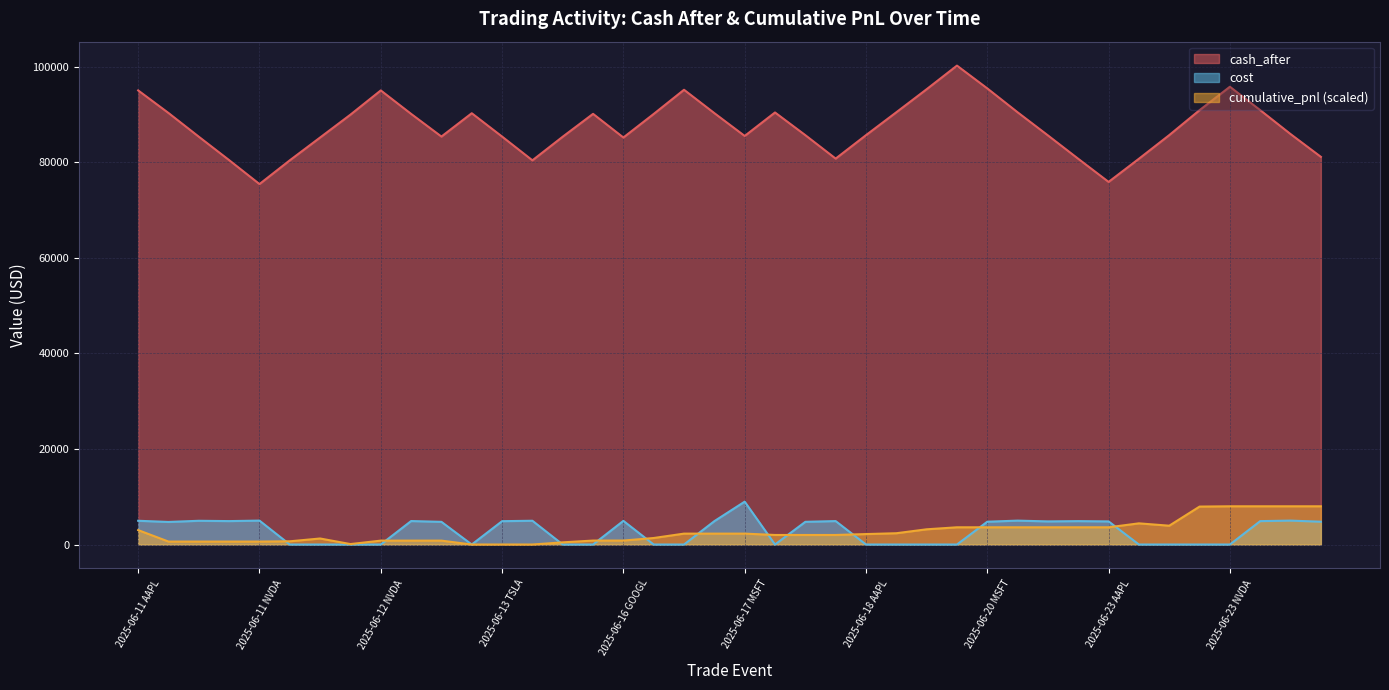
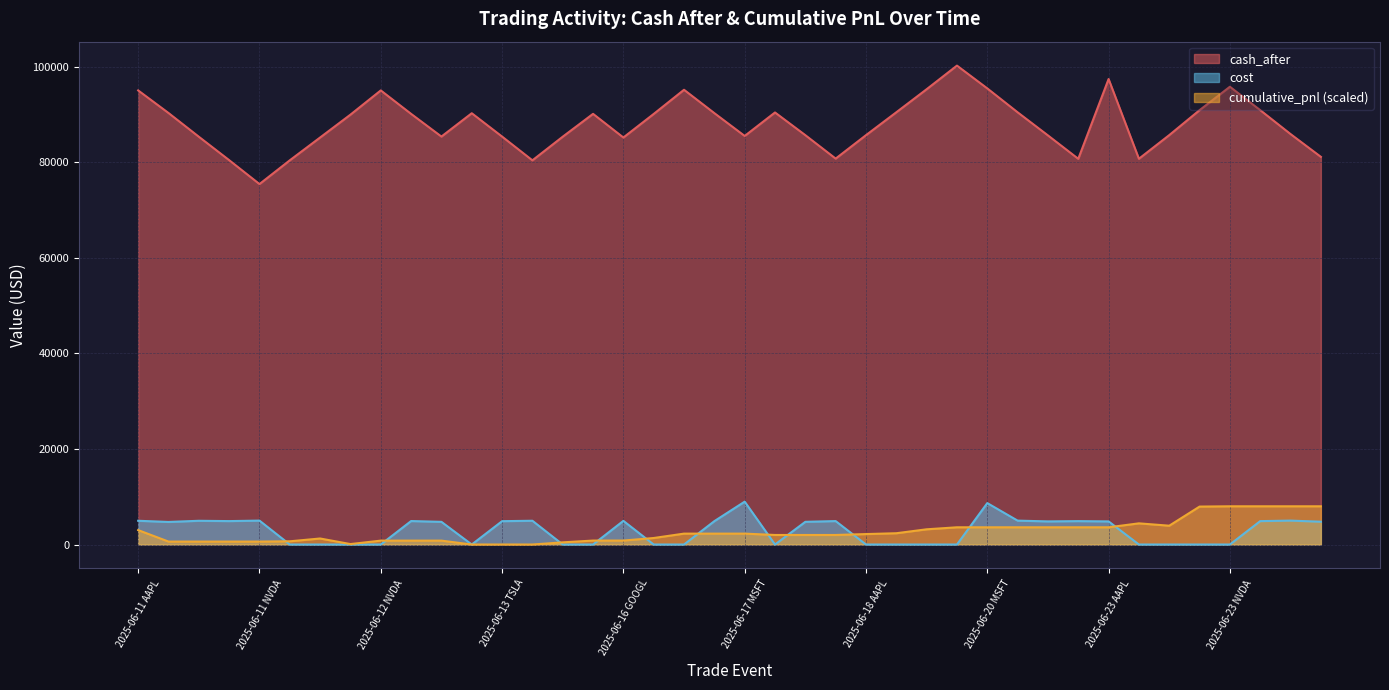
  {
    "cash_after": {
      "2025-06-11 AAPL": 95000,
      "2025-06-11 NVDA": 75000,
      "2025-06-12 NVDA": 95000,
      "2025-06-13 TSLA": 85000,
      "2025-06-16 GOOGL": 85000,
      "2025-06-17 MSFT": 86000,
      "2025-06-18 AAPL": 86000,
      "2025-06-20 MSFT": 95000,
-     "2025-06-23 AAPL": 76000
+     "2025-06-23 AAPL": 97000
    },
    "cost": {
      "2025-06-11 AAPL": 5000,
      "2025-06-11 NVDA": 5000,
      "2025-06-12 NVDA": 0,
      "2025-06-13 TSLA": 5000,
      "2025-06-16 GOOGL": 5000,
      "2025-06-17 MSFT": 9000,
      "2025-06-18 AAPL": 0,
-     "2025-06-20 MSFT": 5000,
+     "2025-06-20 MSFT": 9000,
      "2025-06-23 AAPL": 5000,
      "2025-06-23 NVDA": 0
    },
    "cumulative_pnl (scaled)": {
      "2025-06-11 AAPL": 3000,
      "2025-06-11 NVDA": 1000,
      "2025-06-12 NVDA": 1000,
      "2025-06-13 TSLA": 0,
      "2025-06-16 GOOGL": 1000,
      "2025-06-17 MSFT": 2000,
      "2025-06-18 AAPL": 2000,
      "2025-06-20 MSFT": 4000,
      "2025-06-23 AAPL": 4000,
      "2025-06-23 NVDA": 8000
    }
  }
